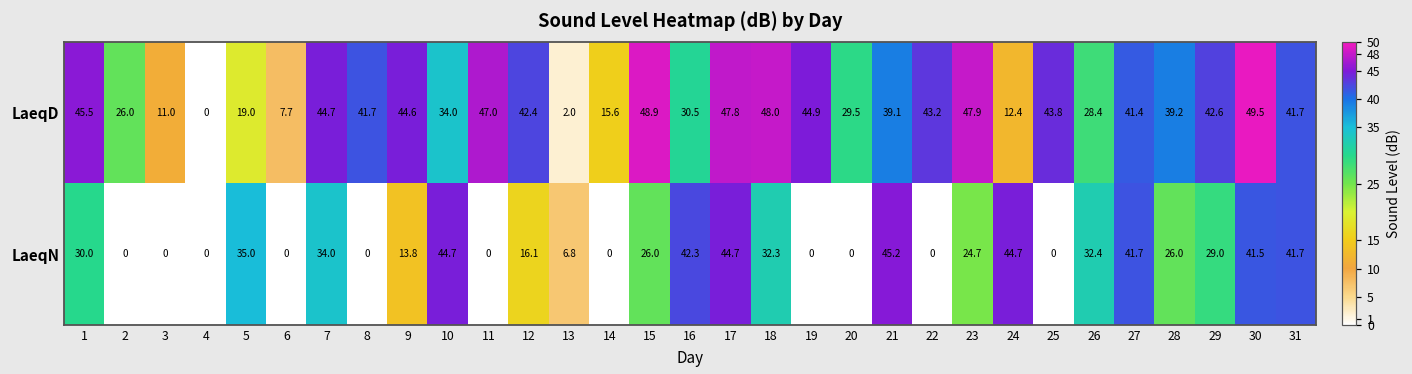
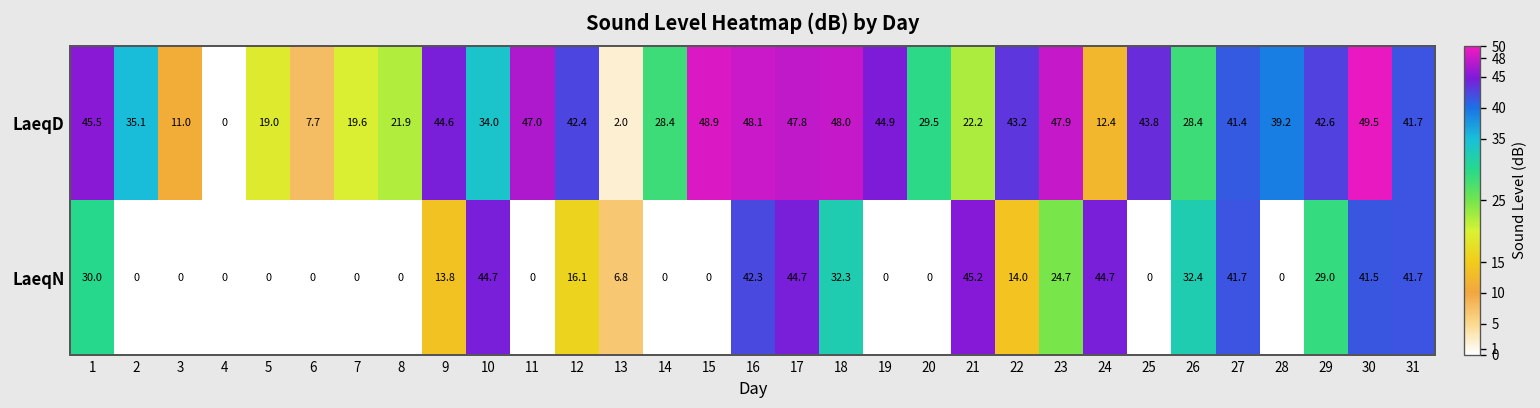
  {
    "LaeqD": {
      "1": 45.5,
-     "2": 26.0,
+     "2": 35.1,
      "3": 11.0,
      "4": 0,
      "5": 19.0,
      "6": 7.7,
-     "7": 44.7,
-     "8": 41.7,
+     "7": 19.6,
+     "8": 21.9,
      "9": 44.6,
      "10": 34.0,
      "11": 47.0,
      "12": 42.4,
      "13": 2.0,
-     "14": 15.6,
+     "14": 28.4,
      "15": 48.9,
-     "16": 30.5,
+     "16": 48.1,
      "17": 47.8,
      "18": 48.0,
      "19": 44.9,
      "20": 29.5,
-     "21": 39.1,
+     "21": 22.2,
      "22": 43.2,
      "23": 47.9,
      "24": 12.4,
      "25": 43.8,
      "26": 28.4,
      "27": 41.4,
      "28": 39.2,
      "29": 42.6,
      "30": 49.5,
      "31": 41.7
    },
    "LaeqN": {
      "1": 30.0,
      "2": 0,
      "3": 0,
      "4": 0,
-     "5": 35.0,
+     "5": 0,
      "6": 0,
-     "7": 34.0,
+     "7": 0,
      "8": 0,
      "9": 13.8,
      "10": 44.7,
      "11": 0,
      "12": 16.1,
      "13": 6.8,
      "14": 0,
-     "15": 26.0,
+     "15": 0,
      "16": 42.3,
      "17": 44.7,
      "18": 32.3,
      "19": 0,
      "20": 0,
      "21": 45.2,
-     "22": 0,
+     "22": 14.0,
      "23": 24.7,
      "24": 44.7,
      "25": 0,
      "26": 32.4,
      "27": 41.7,
-     "28": 26.0,
+     "28": 0,
      "29": 29.0,
      "30": 41.5,
      "31": 41.7
    }
  }
